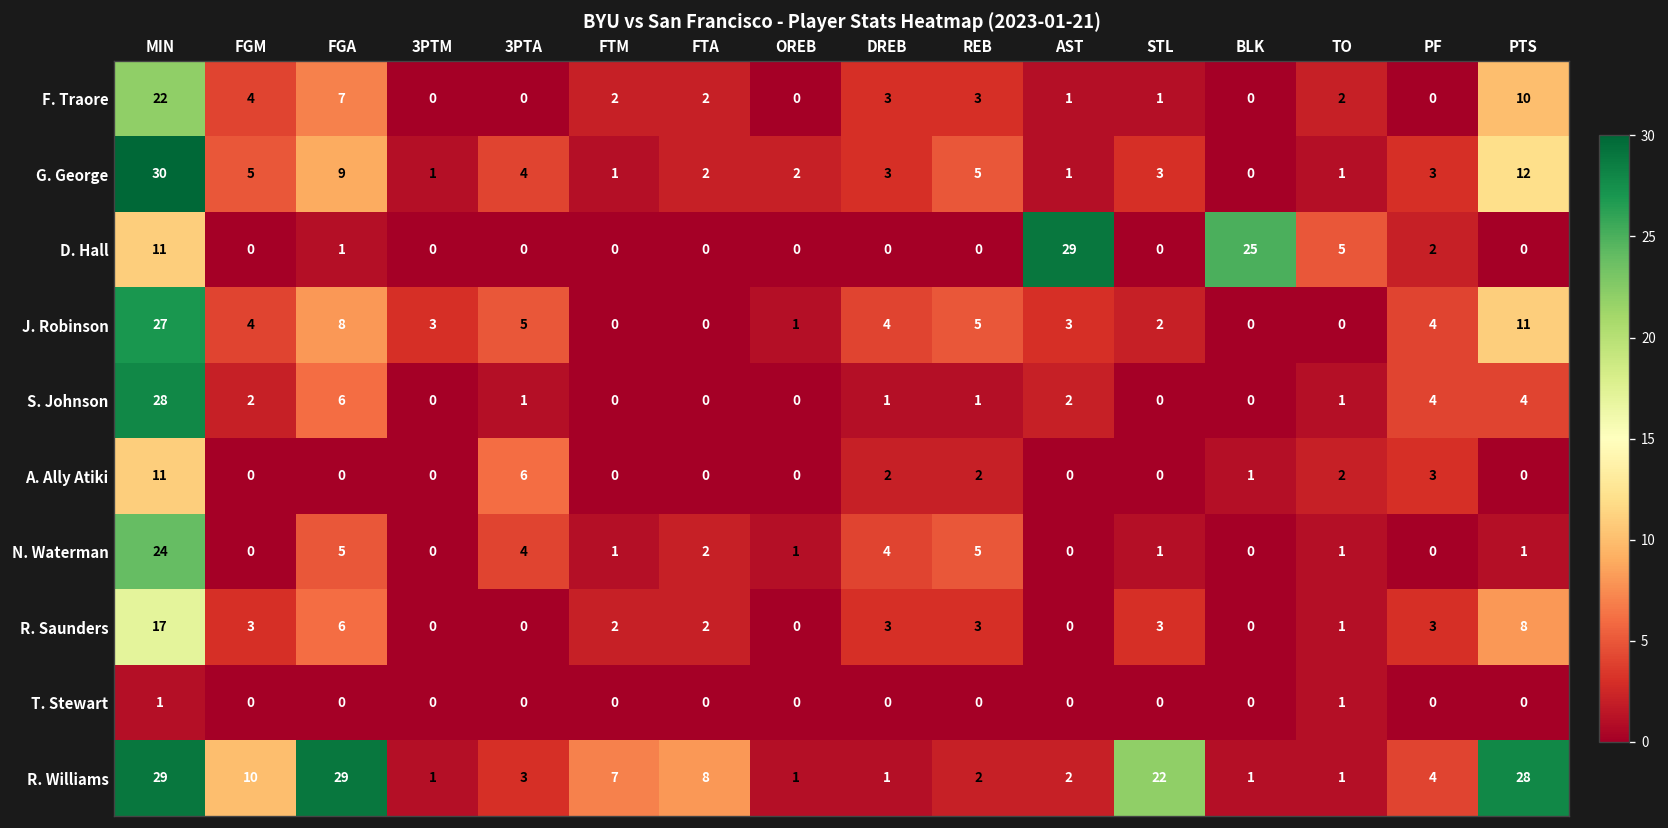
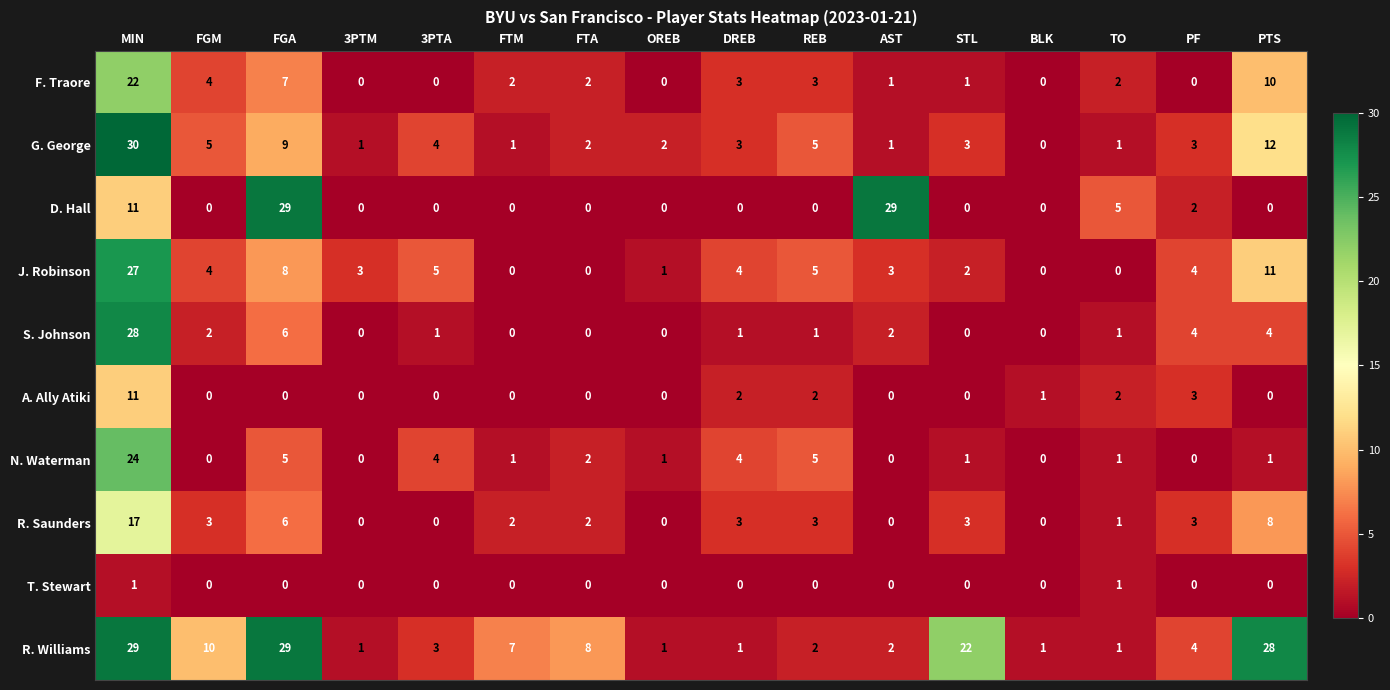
  {
    "F. Traore": {
      "MIN": 22,
      "FGM": 4,
      "FGA": 7,
      "3PTM": 0,
      "3PTA": 0,
      "FTM": 2,
      "FTA": 2,
      "OREB": 0,
      "DREB": 3,
      "REB": 3,
      "AST": 1,
      "STL": 1,
      "BLK": 0,
      "TO": 2,
      "PF": 0,
      "PTS": 10
    },
    "G. George": {
      "MIN": 30,
      "FGM": 5,
      "FGA": 9,
      "3PTM": 1,
      "3PTA": 4,
      "FTM": 1,
      "FTA": 2,
      "OREB": 2,
      "DREB": 3,
      "REB": 5,
      "AST": 1,
      "STL": 3,
      "BLK": 0,
      "TO": 1,
      "PF": 3,
      "PTS": 12
    },
    "D. Hall": {
      "MIN": 11,
      "FGM": 0,
-     "FGA": 1,
+     "FGA": 29,
      "3PTM": 0,
      "3PTA": 0,
      "FTM": 0,
      "FTA": 0,
      "OREB": 0,
      "DREB": 0,
      "REB": 0,
      "AST": 29,
      "STL": 0,
-     "BLK": 25,
+     "BLK": 0,
      "TO": 5,
      "PF": 2,
      "PTS": 0
    },
    "J. Robinson": {
      "MIN": 27,
      "FGM": 4,
      "FGA": 8,
      "3PTM": 3,
      "3PTA": 5,
      "FTM": 0,
      "FTA": 0,
      "OREB": 1,
      "DREB": 4,
      "REB": 5,
      "AST": 3,
      "STL": 2,
      "BLK": 0,
      "TO": 0,
      "PF": 4,
      "PTS": 11
    },
    "S. Johnson": {
      "MIN": 28,
      "FGM": 2,
      "FGA": 6,
      "3PTM": 0,
      "3PTA": 1,
      "FTM": 0,
      "FTA": 0,
      "OREB": 0,
      "DREB": 1,
      "REB": 1,
      "AST": 2,
      "STL": 0,
      "BLK": 0,
      "TO": 1,
      "PF": 4,
      "PTS": 4
    },
    "A. Ally Atiki": {
      "MIN": 11,
      "FGM": 0,
      "FGA": 0,
      "3PTM": 0,
-     "3PTA": 6,
+     "3PTA": 0,
      "FTM": 0,
      "FTA": 0,
      "OREB": 0,
      "DREB": 2,
      "REB": 2,
      "AST": 0,
      "STL": 0,
      "BLK": 1,
      "TO": 2,
      "PF": 3,
      "PTS": 0
    },
    "N. Waterman": {
      "MIN": 24,
      "FGM": 0,
      "FGA": 5,
      "3PTM": 0,
      "3PTA": 4,
      "FTM": 1,
      "FTA": 2,
      "OREB": 1,
      "DREB": 4,
      "REB": 5,
      "AST": 0,
      "STL": 1,
      "BLK": 0,
      "TO": 1,
      "PF": 0,
      "PTS": 1
    },
    "R. Saunders": {
      "MIN": 17,
      "FGM": 3,
      "FGA": 6,
      "3PTM": 0,
      "3PTA": 0,
      "FTM": 2,
      "FTA": 2,
      "OREB": 0,
      "DREB": 3,
      "REB": 3,
      "AST": 0,
      "STL": 3,
      "BLK": 0,
      "TO": 1,
      "PF": 3,
      "PTS": 8
    },
    "T. Stewart": {
      "MIN": 1,
      "FGM": 0,
      "FGA": 0,
      "3PTM": 0,
      "3PTA": 0,
      "FTM": 0,
      "FTA": 0,
      "OREB": 0,
      "DREB": 0,
      "REB": 0,
      "AST": 0,
      "STL": 0,
      "BLK": 0,
      "TO": 1,
      "PF": 0,
      "PTS": 0
    },
    "R. Williams": {
      "MIN": 29,
      "FGM": 10,
      "FGA": 29,
      "3PTM": 1,
      "3PTA": 3,
      "FTM": 7,
      "FTA": 8,
      "OREB": 1,
      "DREB": 1,
      "REB": 2,
      "AST": 2,
      "STL": 22,
      "BLK": 1,
      "TO": 1,
      "PF": 4,
      "PTS": 28
    }
  }
